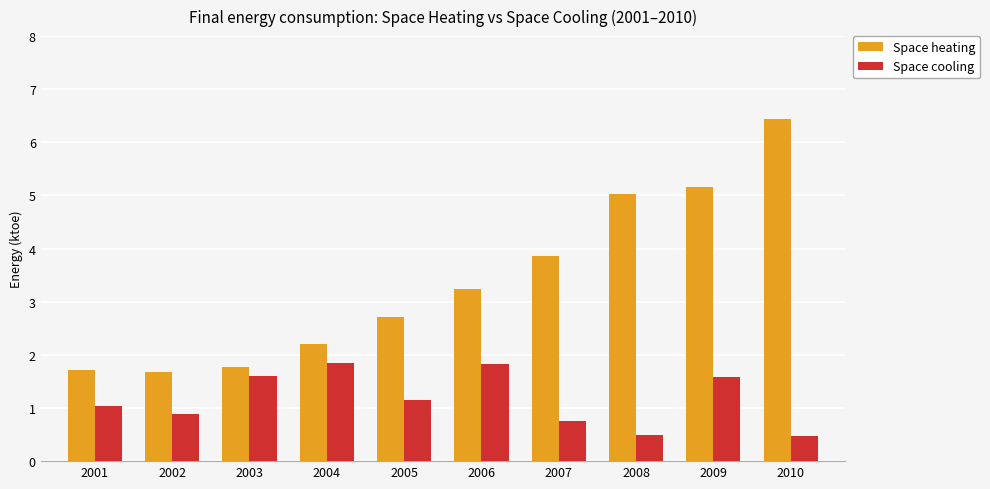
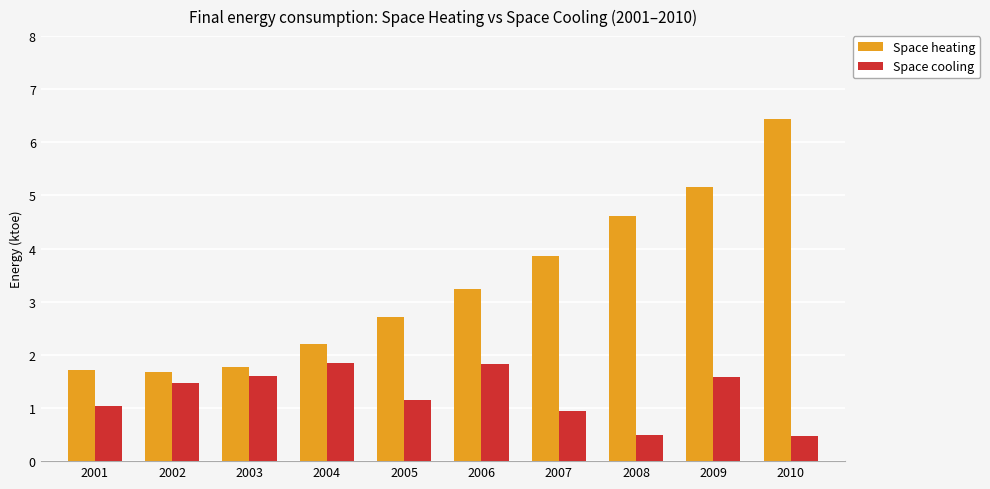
  {
    "Space heating": {
      "2001": 1.7,
      "2002": 1.7,
      "2003": 1.8,
      "2004": 2.2,
      "2005": 2.7,
      "2006": 3.2,
      "2007": 3.9,
-     "2008": 5.0,
+     "2008": 4.6,
      "2009": 5.2,
      "2010": 6.4
    },
    "Space cooling": {
      "2001": 1.0,
-     "2002": 0.9,
+     "2002": 1.5,
      "2003": 1.6,
      "2004": 1.8,
      "2005": 1.1,
      "2006": 1.8,
-     "2007": 0.8,
+     "2007": 0.9,
      "2008": 0.5,
      "2009": 1.6,
      "2010": 0.5
    }
  }
